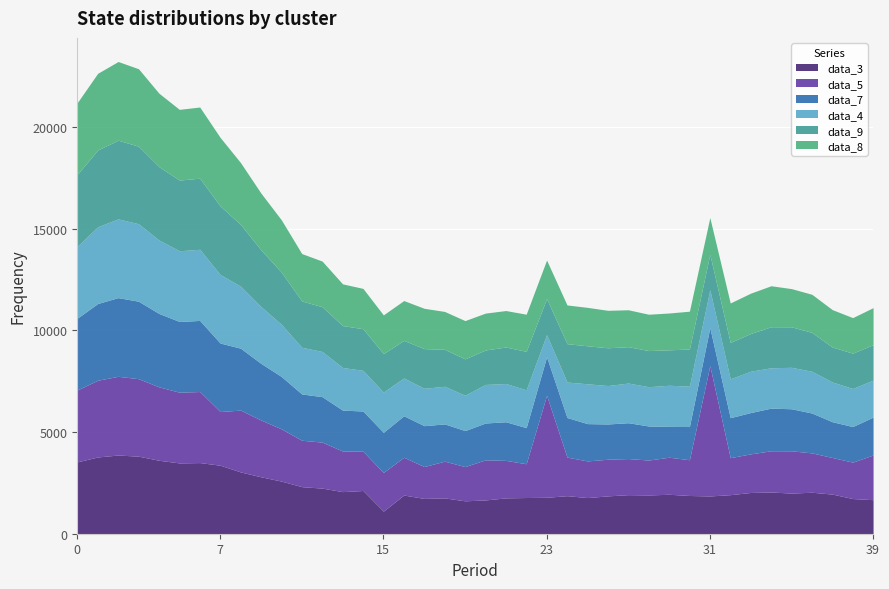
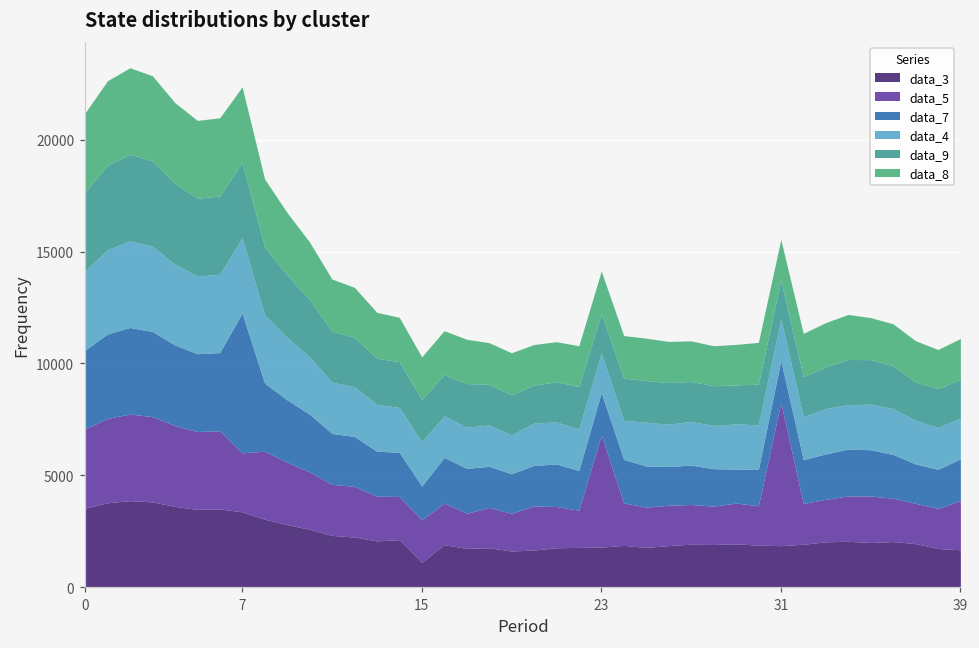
  {
    "data_3": {
      "0": 3500,
      "7": 3400,
      "15": 1100,
      "23": 1800,
      "31": 1900,
      "39": 1700
    },
    "data_5": {
      "0": 3500,
      "7": 2600,
      "15": 1900,
      "23": 5000,
      "31": 6400,
      "39": 2200
    },
    "data_7": {
      "0": 3500,
-     "7": 3400,
-     "15": 2000,
+     "7": 6200,
+     "15": 1500,
      "23": 1900,
      "31": 1900,
      "39": 1900
    },
    "data_4": {
      "0": 3500,
      "7": 3400,
      "15": 2000,
-     "23": 1100,
+     "23": 1800,
      "31": 1900,
      "39": 1800
    }
  }
